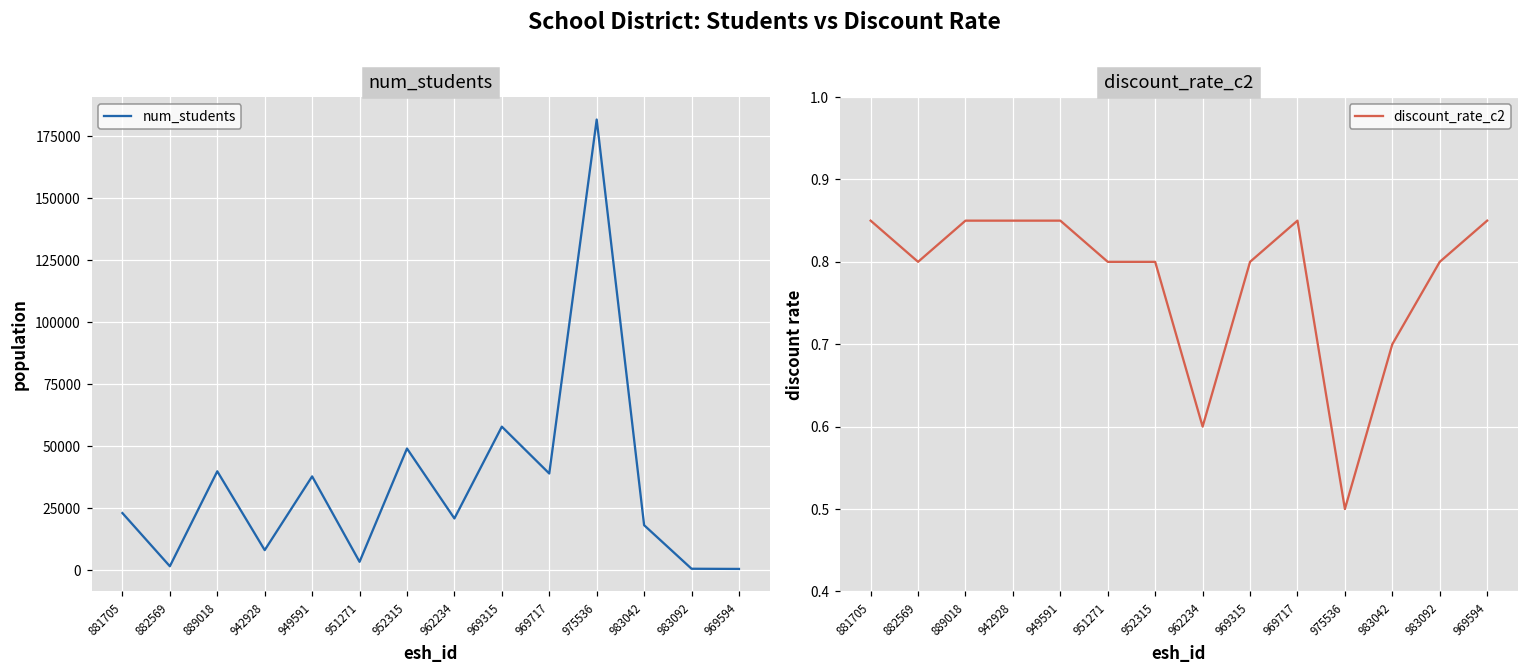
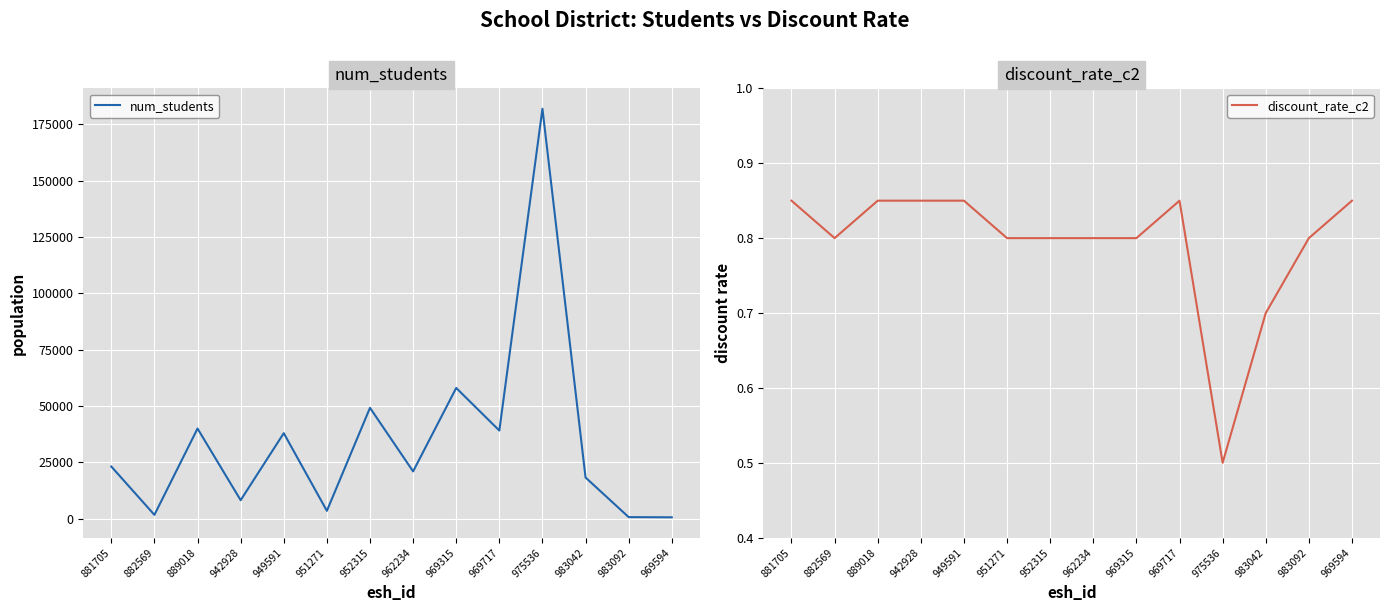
  {
    "num_students": {
      "881705": 23000,
      "882569": 2000,
      "889018": 40000,
      "942928": 8000,
      "949591": 38000,
      "951271": 3000,
      "952315": 49000,
      "962234": 21000,
      "969315": 58000,
      "969717": 39000,
      "975536": 182000,
      "983042": 18000,
      "983092": 1000,
      "969594": 1000
    },
    "discount_rate_c2": {
      "881705": 0.85,
      "882569": 0.8,
      "889018": 0.85,
      "942928": 0.85,
      "949591": 0.85,
      "951271": 0.8,
      "952315": 0.8,
-     "962234": 0.6,
+     "962234": 0.8,
      "969315": 0.8,
      "969717": 0.85,
      "975536": 0.5,
      "983042": 0.7,
      "983092": 0.8,
      "969594": 0.85
    }
  }
